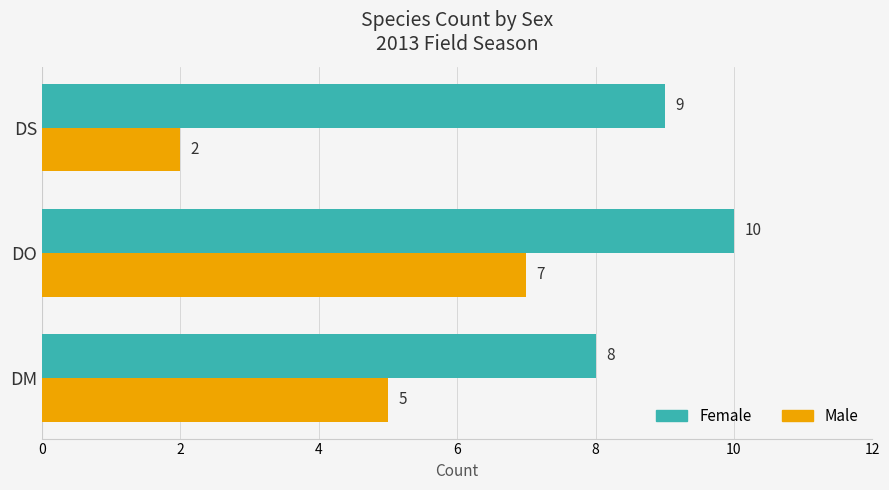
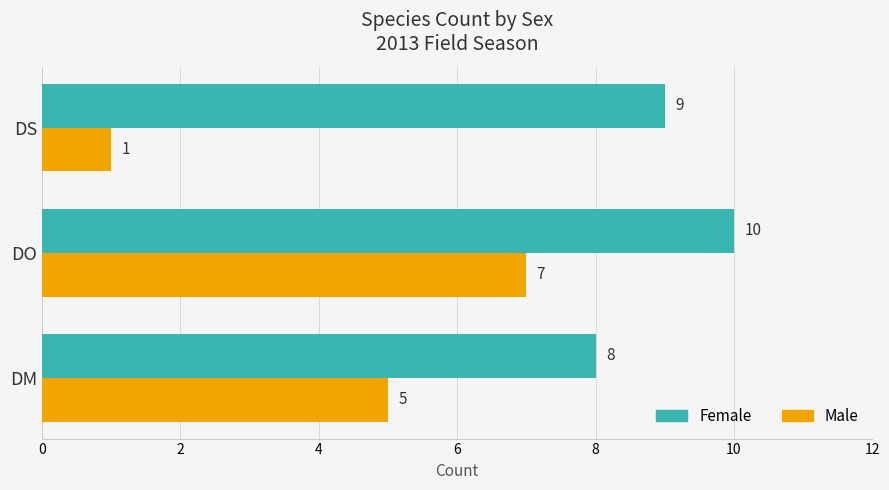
  {
    "Female": {
      "DS": 9,
      "DO": 10,
      "DM": 8
    },
    "Male": {
-     "DS": 2,
+     "DS": 1,
      "DO": 7,
      "DM": 5
    }
  }
